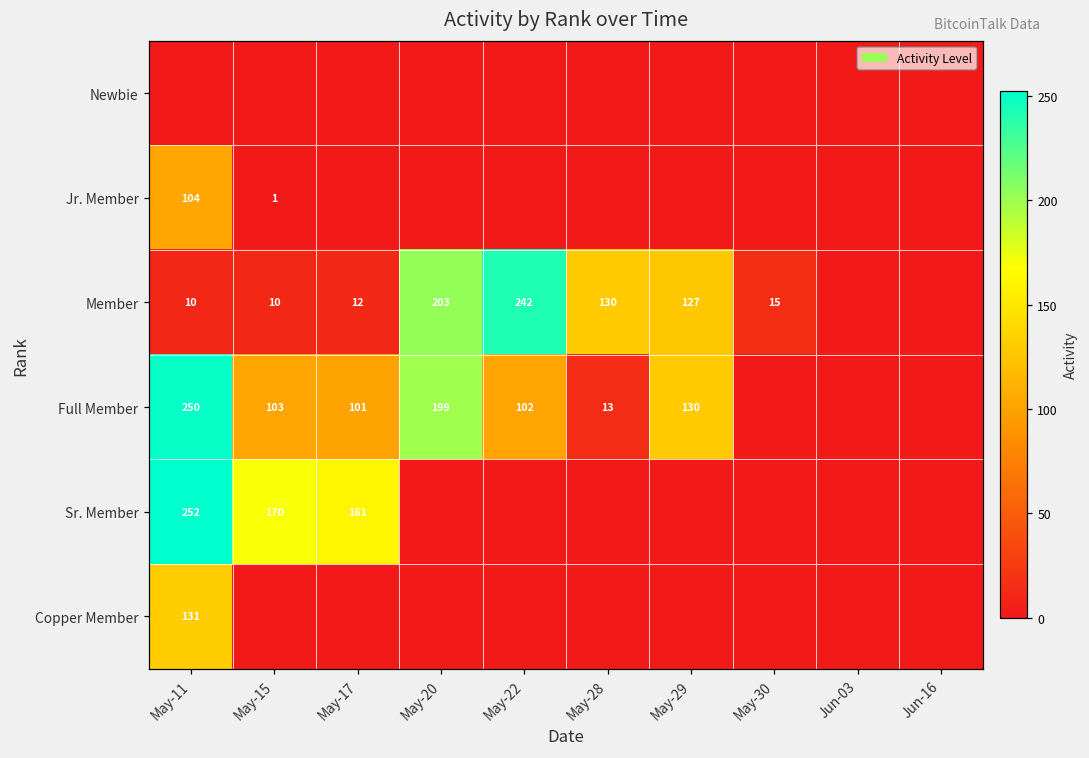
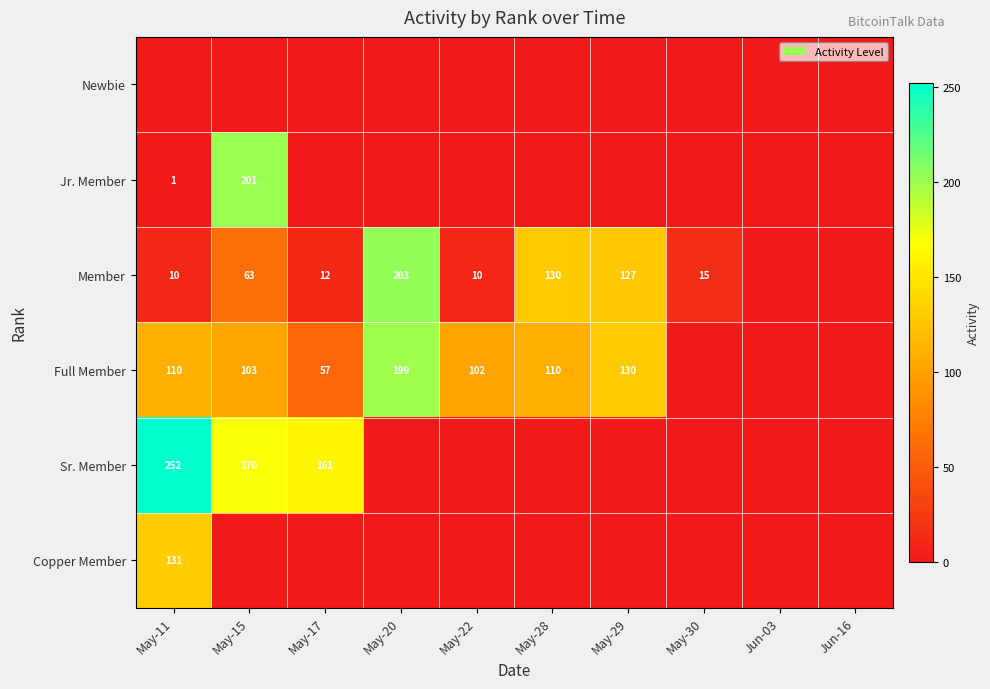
  {
    "Jr. Member": {
-     "May-11": 104,
-     "May-15": 1
+     "May-11": 1,
+     "May-15": 201
    },
    "Member": {
      "May-11": 10,
-     "May-15": 10,
+     "May-15": 63,
      "May-17": 12,
      "May-20": 203,
-     "May-22": 242,
+     "May-22": 10,
      "May-28": 130,
      "May-29": 127,
      "May-30": 15
    },
    "Full Member": {
-     "May-11": 250,
+     "May-11": 110,
      "May-15": 103,
-     "May-17": 101,
+     "May-17": 57,
      "May-20": 199,
      "May-22": 102,
-     "May-28": 13,
+     "May-28": 110,
      "May-29": 130
    },
    "Sr. Member": {
      "May-11": 252,
      "May-15": 170,
      "May-17": 161
    },
    "Copper Member": {
      "May-11": 131
    }
  }
